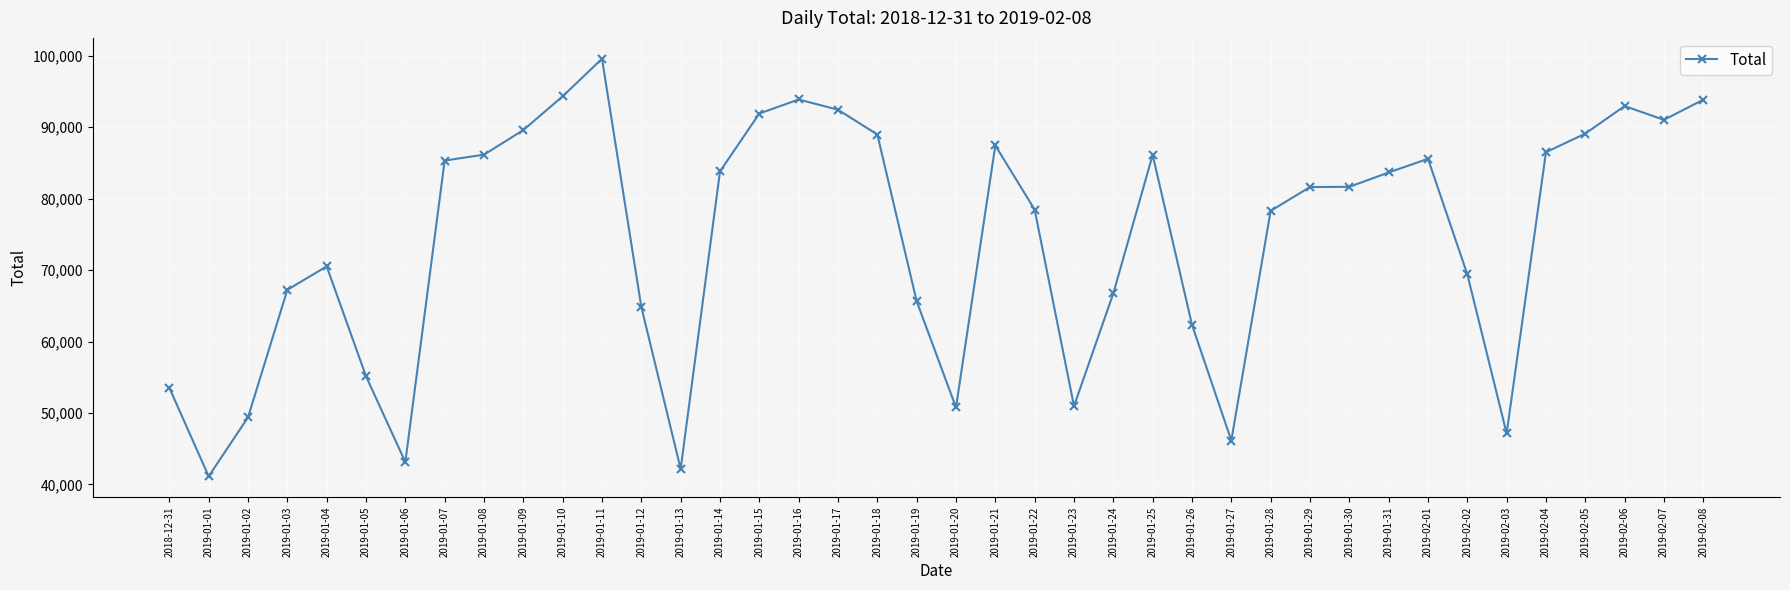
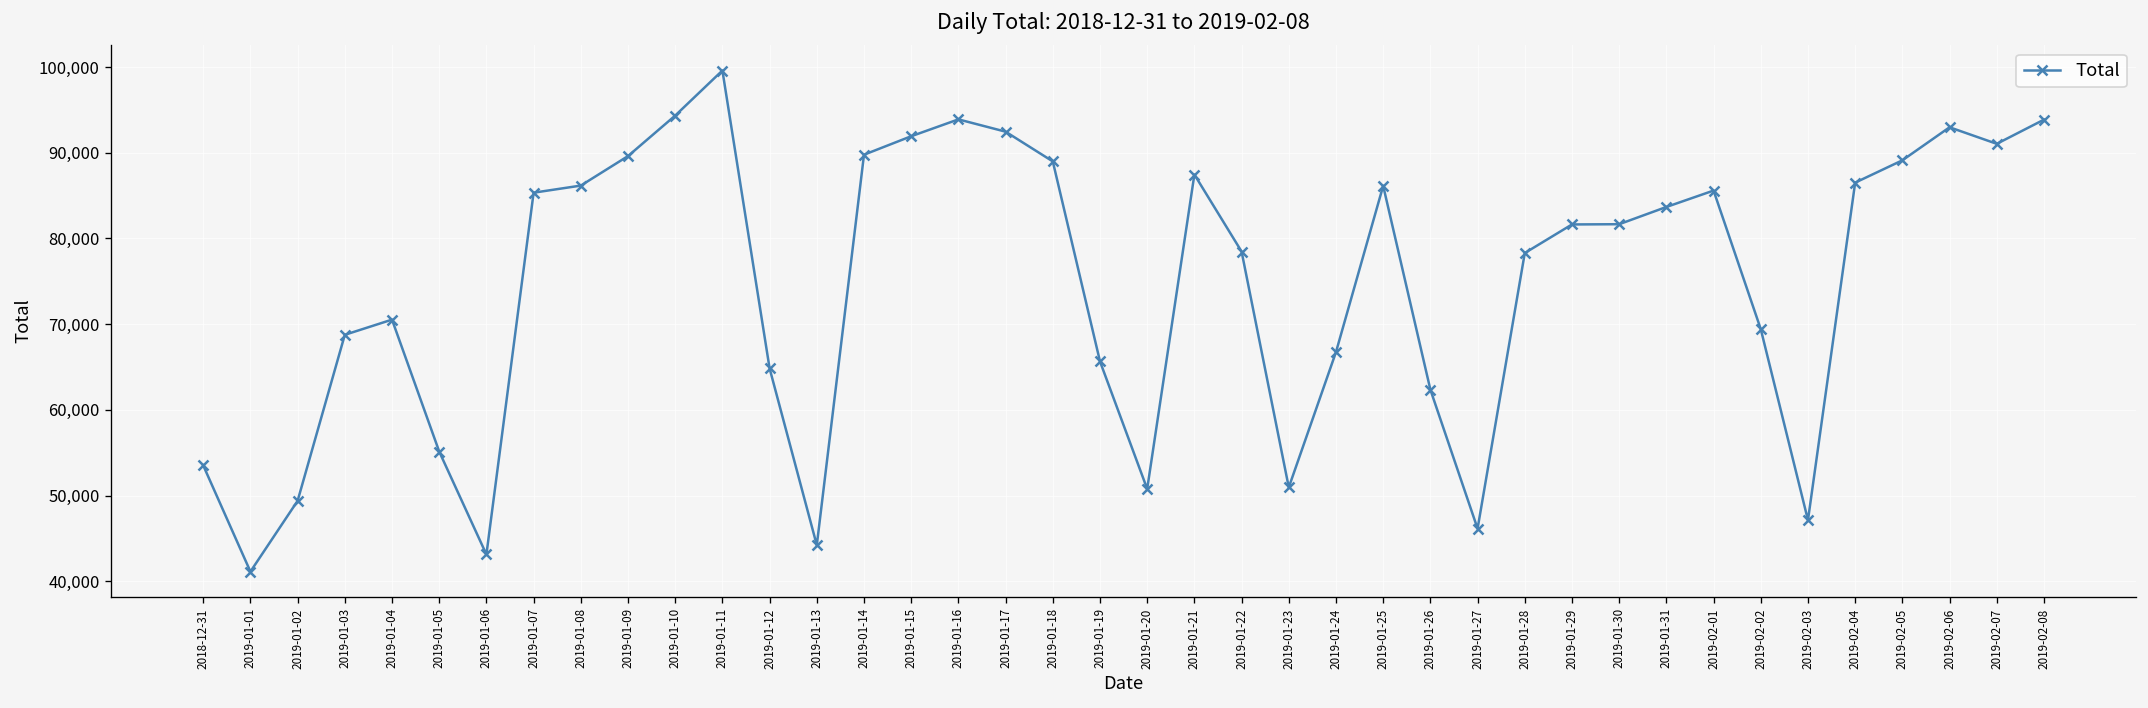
  {
    "2018-12-31": "54,000",
    "2019-01-01": "41,000",
    "2019-01-02": "49,000",
-   "2019-01-03": "67,000",
+   "2019-01-03": "69,000",
    "2019-01-04": "71,000",
    "2019-01-05": "55,000",
    "2019-01-06": "43,000",
    "2019-01-07": "85,000",
    "2019-01-08": "86,000",
    "2019-01-09": "90,000",
    "2019-01-10": "94,000",
    "2019-01-11": "100,000",
    "2019-01-12": "65,000",
-   "2019-01-13": "42,000",
-   "2019-01-14": "84,000",
+   "2019-01-13": "44,000",
+   "2019-01-14": "90,000",
    "2019-01-15": "92,000",
    "2019-01-16": "94,000",
    "2019-01-17": "92,000",
    "2019-01-18": "89,000",
    "2019-01-19": "66,000",
    "2019-01-20": "51,000",
    "2019-01-21": "87,000",
    "2019-01-22": "78,000",
    "2019-01-23": "51,000",
    "2019-01-24": "67,000",
    "2019-01-25": "86,000",
    "2019-01-26": "62,000",
    "2019-01-27": "46,000",
    "2019-01-28": "78,000",
    "2019-01-29": "82,000",
    "2019-01-30": "82,000",
    "2019-01-31": "84,000",
    "2019-02-01": "86,000",
    "2019-02-02": "69,000",
    "2019-02-03": "47,000",
    "2019-02-04": "87,000",
    "2019-02-05": "89,000",
    "2019-02-06": "93,000",
    "2019-02-07": "91,000",
    "2019-02-08": "94,000"
  }
